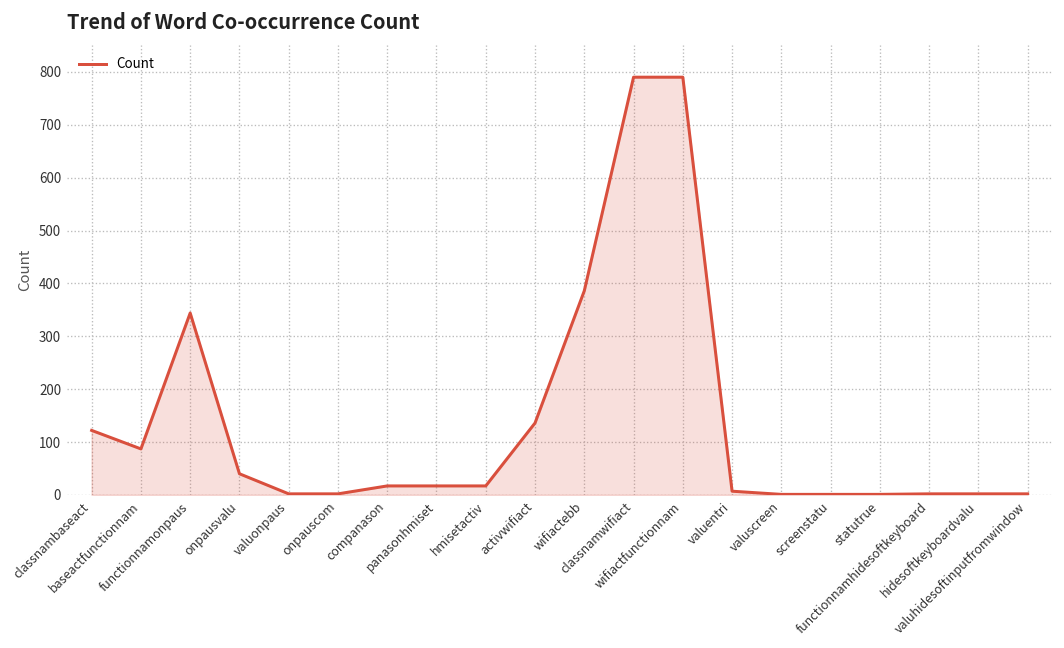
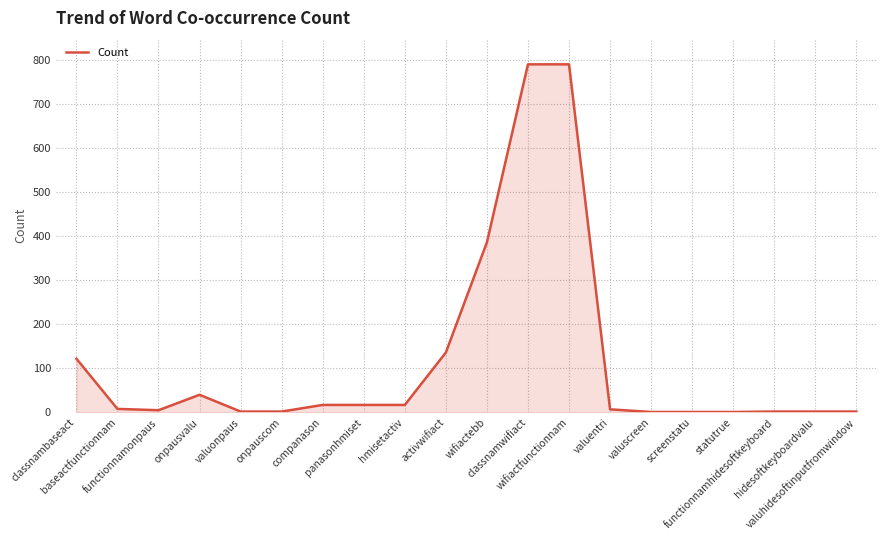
  {
    "classnambaseact": 120,
-   "baseactfunctionnam": 90,
-   "functionnamonpaus": 340,
+   "baseactfunctionnam": 10,
+   "functionnamonpaus": 10,
    "onpausvalu": 40,
    "valuonpaus": 0,
    "onpauscom": 0,
    "companason": 20,
    "panasonhmiset": 20,
    "hmisetactiv": 20,
    "activwifiact": 140,
    "wifiactebb": 390,
    "classnamwifiact": 790,
    "wifiactfunctionnam": 790,
    "valuentri": 10,
    "valuscreen": 0,
    "screenstatu": 0,
    "statutrue": 0,
    "functionnamhidesoftkeyboard": 0,
    "hidesoftkeyboardvalu": 0,
    "valuhidesoftinputfromwindow": 0
  }
